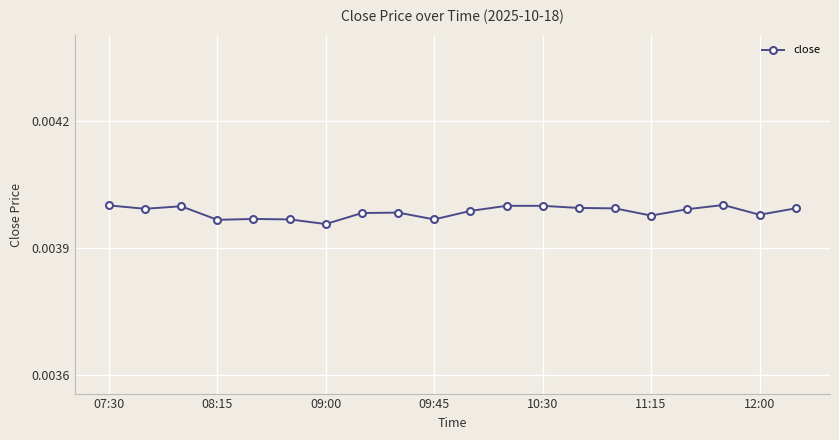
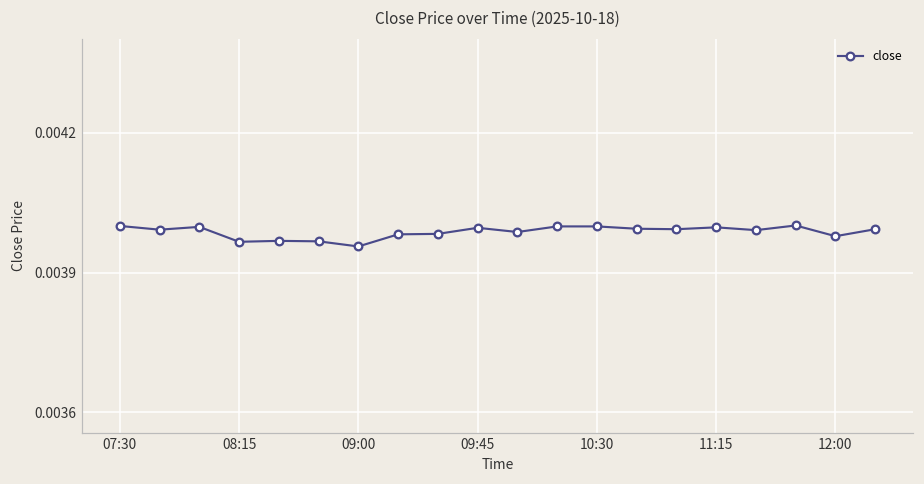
  {
    "07:30": 0.00400,
    "08:15": 0.00397,
    "09:00": 0.00396,
-   "09:45": 0.00397,
+   "09:45": 0.00400,
    "10:30": 0.00400,
-   "11:15": 0.00398,
+   "11:15": 0.00400,
    "12:00": 0.00398
  }
